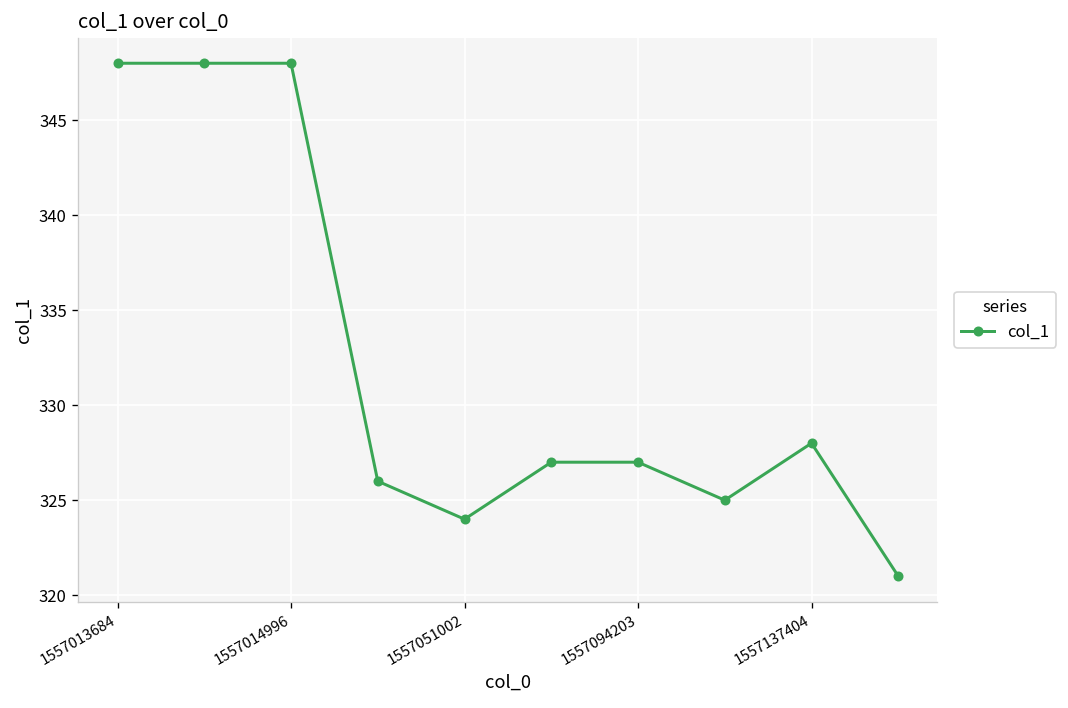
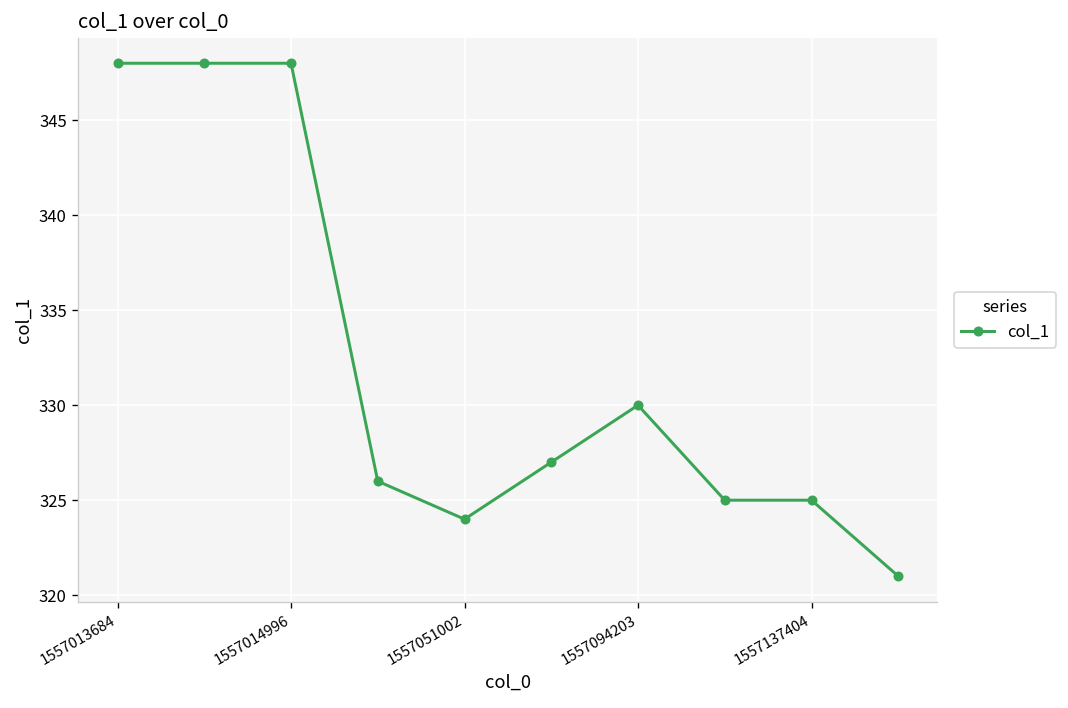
  {
    "1557013684": 348,
    "1557014996": 348,
    "1557051002": 324,
-   "1557094203": 327,
-   "1557137404": 328
+   "1557094203": 330,
+   "1557137404": 325
  }
